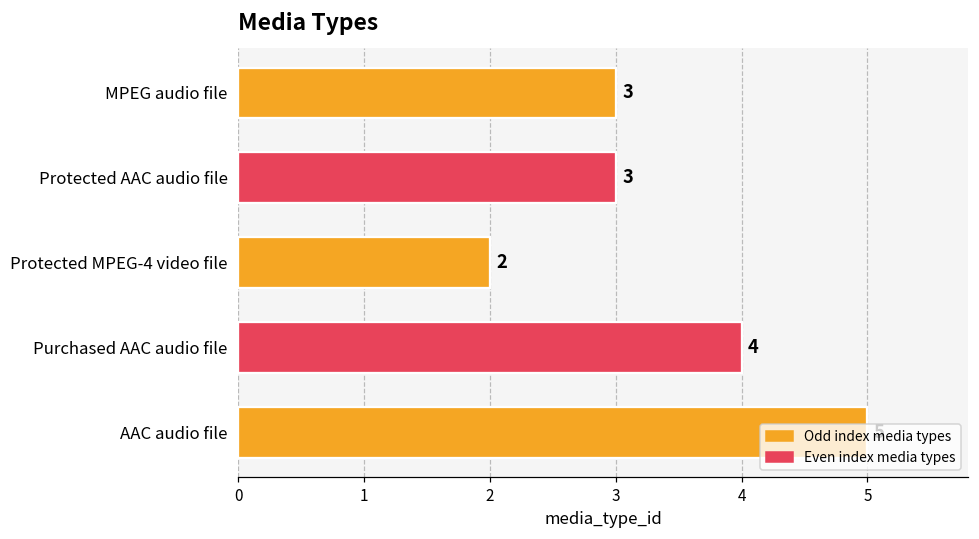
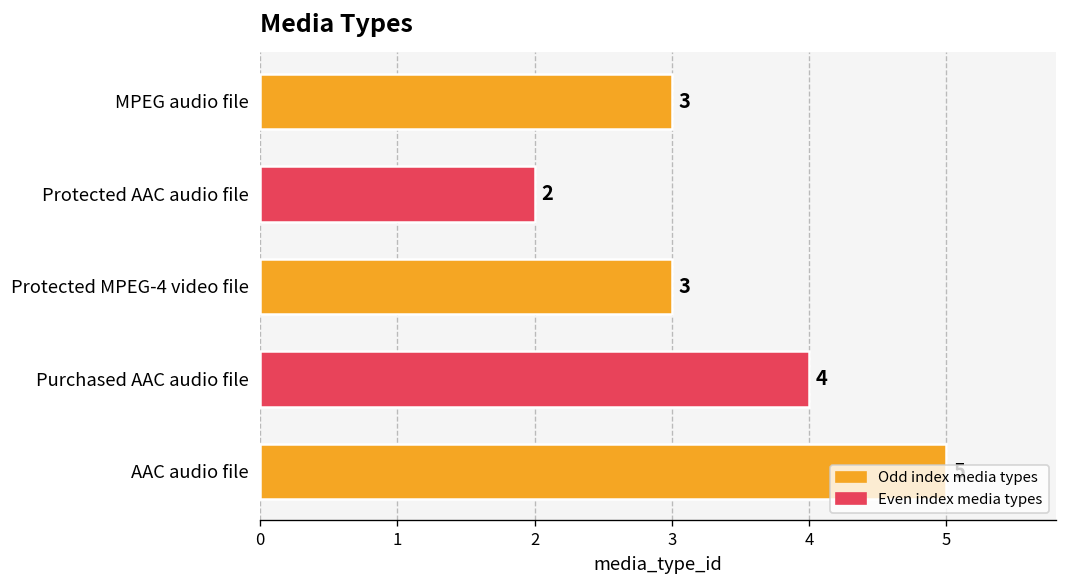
  {
    "MPEG audio file": 3,
-   "Protected AAC audio file": 3,
-   "Protected MPEG-4 video file": 2,
+   "Protected AAC audio file": 2,
+   "Protected MPEG-4 video file": 3,
    "Purchased AAC audio file": 4
  }
